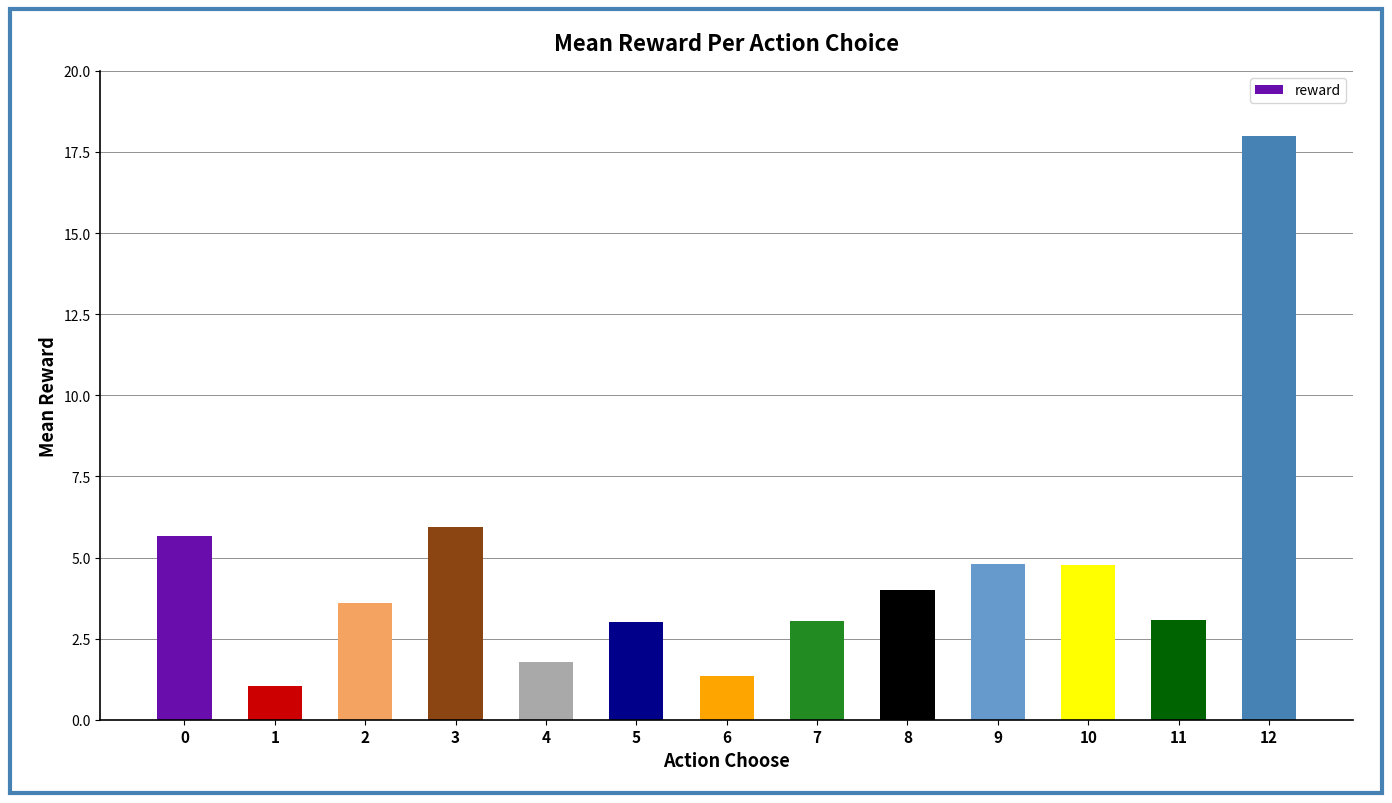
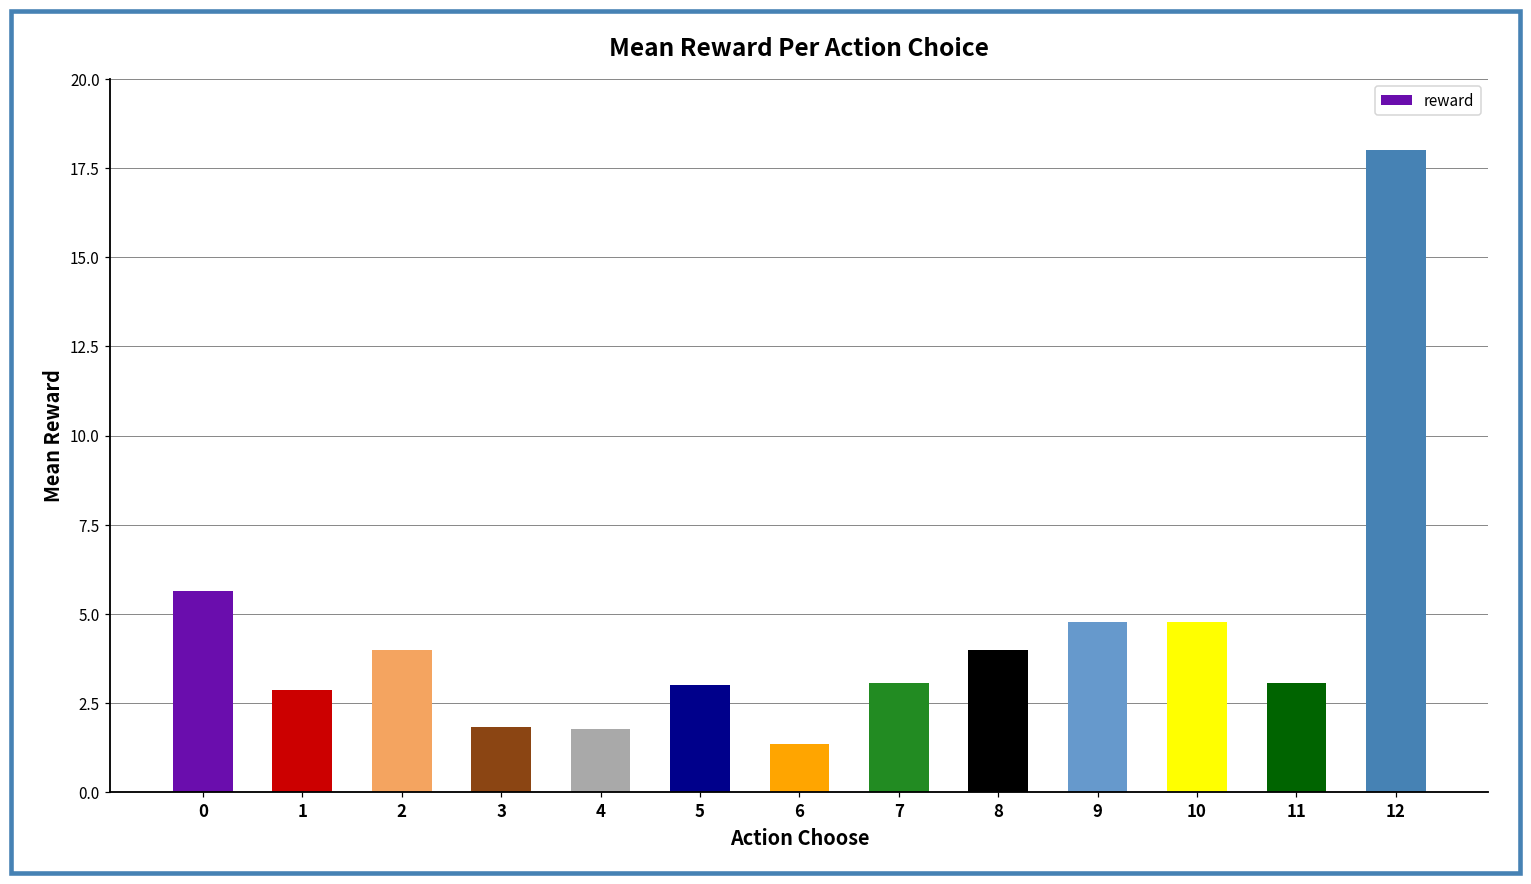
  {
    "0": 5.7,
-   "1": 1.1,
-   "2": 3.6,
-   "3": 5.9,
+   "1": 2.9,
+   "2": 4.0,
+   "3": 1.8,
    "4": 1.8,
    "5": 3.0,
    "6": 1.3,
    "7": 3.1,
    "8": 4.0,
    "9": 4.8,
    "10": 4.8,
    "11": 3.1,
    "12": 18.0
  }
